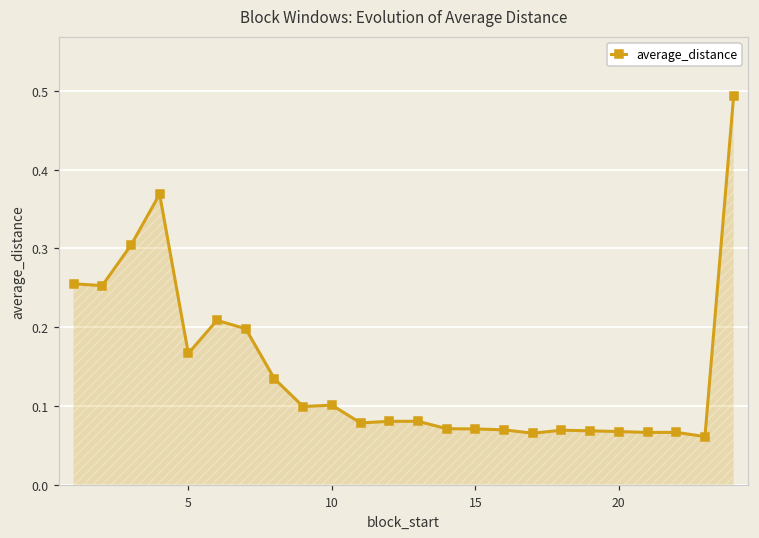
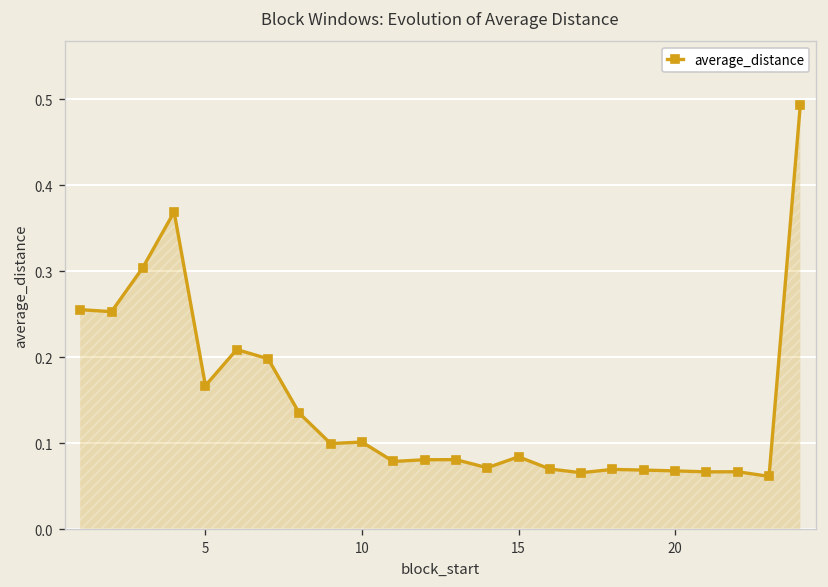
  {
    "5": 0.17,
    "10": 0.10,
-   "15": 0.07,
+   "15": 0.08,
    "20": 0.07
  }
